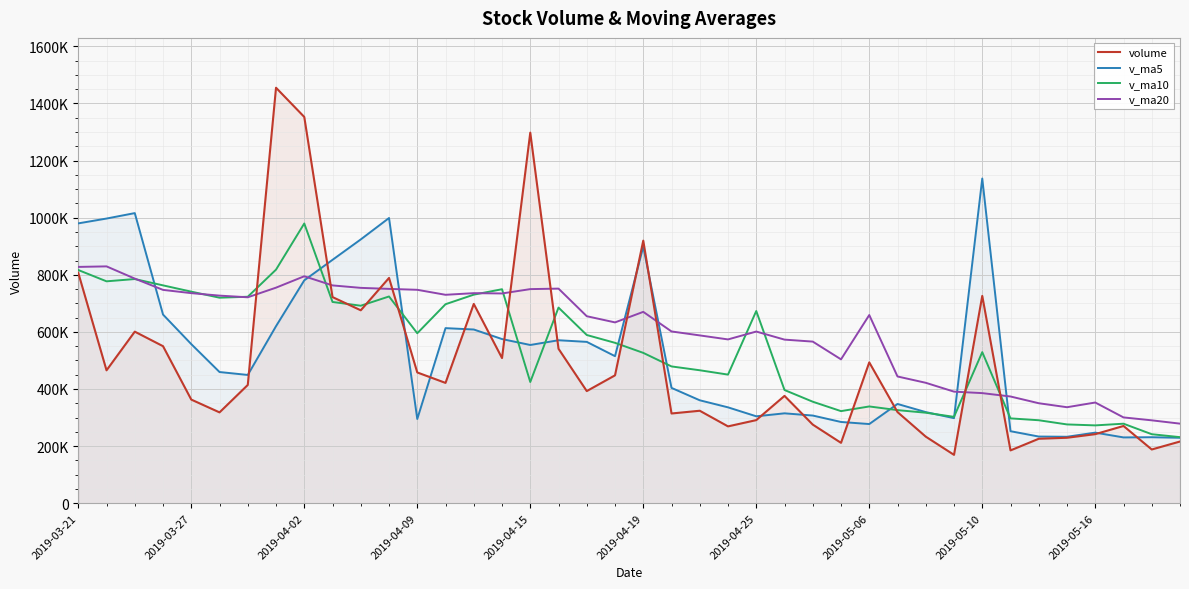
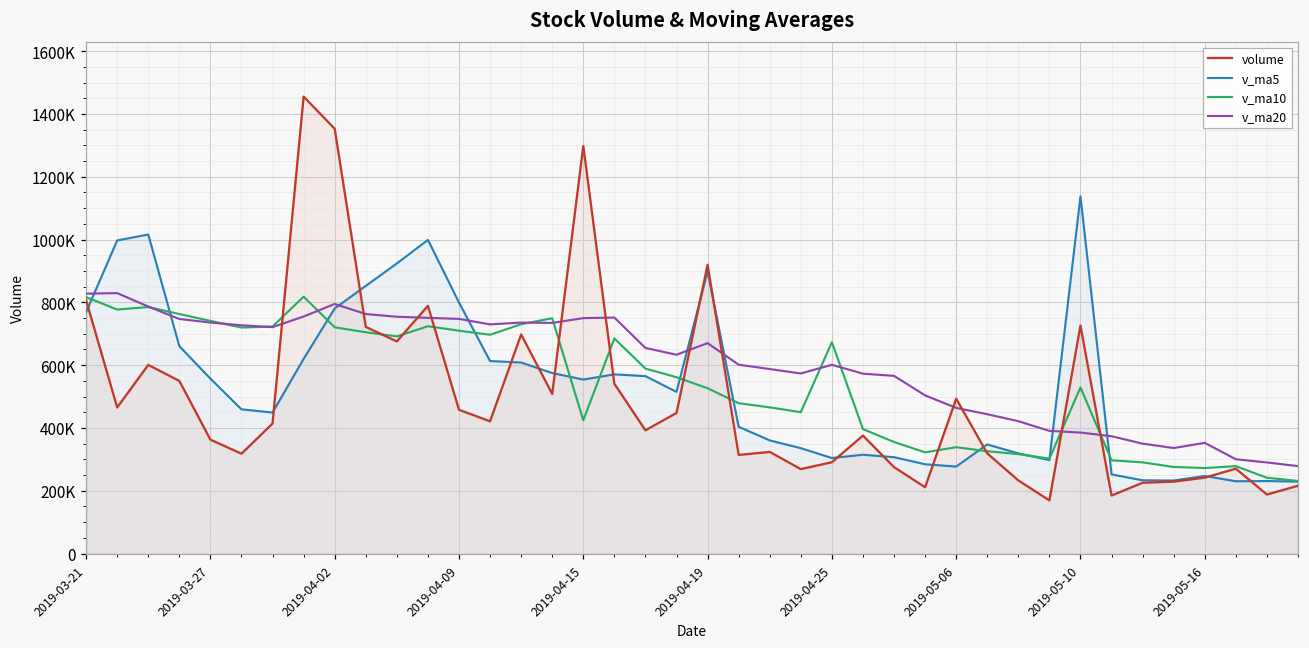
  {
    "volume": {
      "2019-03-21": 810000,
      "2019-03-27": 360000,
      "2019-04-02": 1350000,
      "2019-04-09": 460000,
      "2019-04-15": 1300000,
      "2019-04-19": 920000,
      "2019-04-25": 290000,
      "2019-05-06": 490000,
      "2019-05-10": 730000
    },
    "v_ma5": {
-     "2019-03-21": 980000,
+     "2019-03-21": 770000,
      "2019-03-27": 560000,
      "2019-04-02": 780000,
-     "2019-04-09": 290000,
+     "2019-04-09": 800000,
      "2019-04-15": 550000,
      "2019-04-19": 900000,
      "2019-04-25": 300000,
      "2019-05-06": 280000,
      "2019-05-10": 1140000
    },
    "v_ma10": {
      "2019-03-21": 820000,
-     "2019-04-02": 980000,
-     "2019-04-09": 600000,
+     "2019-04-02": 720000,
+     "2019-04-09": 710000,
      "2019-04-15": 420000,
      "2019-04-19": 530000,
      "2019-04-25": 670000,
      "2019-05-06": 340000,
      "2019-05-10": 530000,
      "2019-05-16": 270000
    },
    "v_ma20": {
      "2019-03-21": 830000,
      "2019-04-02": 790000,
      "2019-04-09": 750000,
      "2019-04-15": 750000,
      "2019-04-19": 670000,
      "2019-04-25": 600000,
-     "2019-05-06": 660000,
+     "2019-05-06": 460000,
      "2019-05-10": 390000,
      "2019-05-16": 350000
    }
  }
